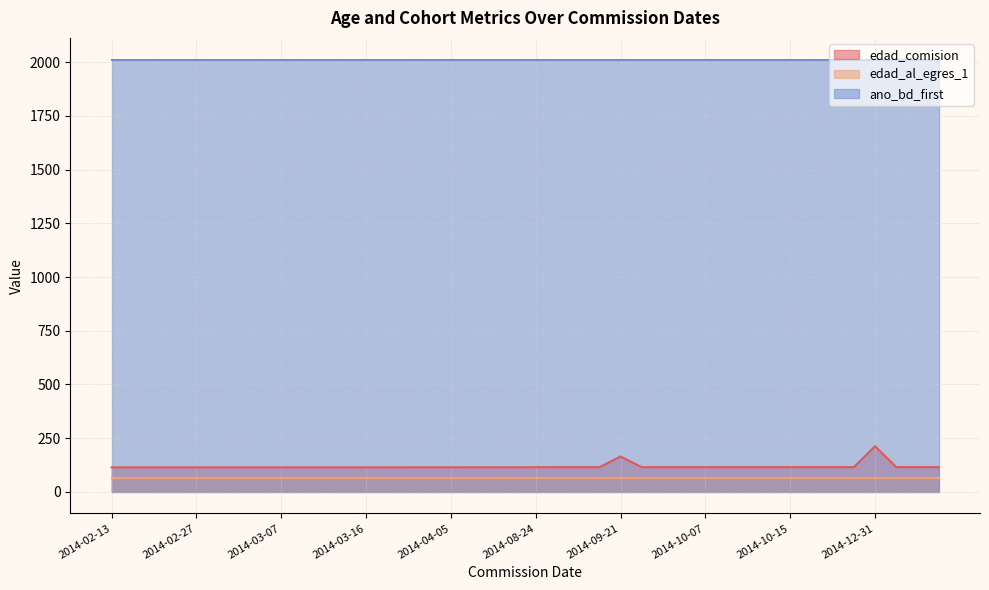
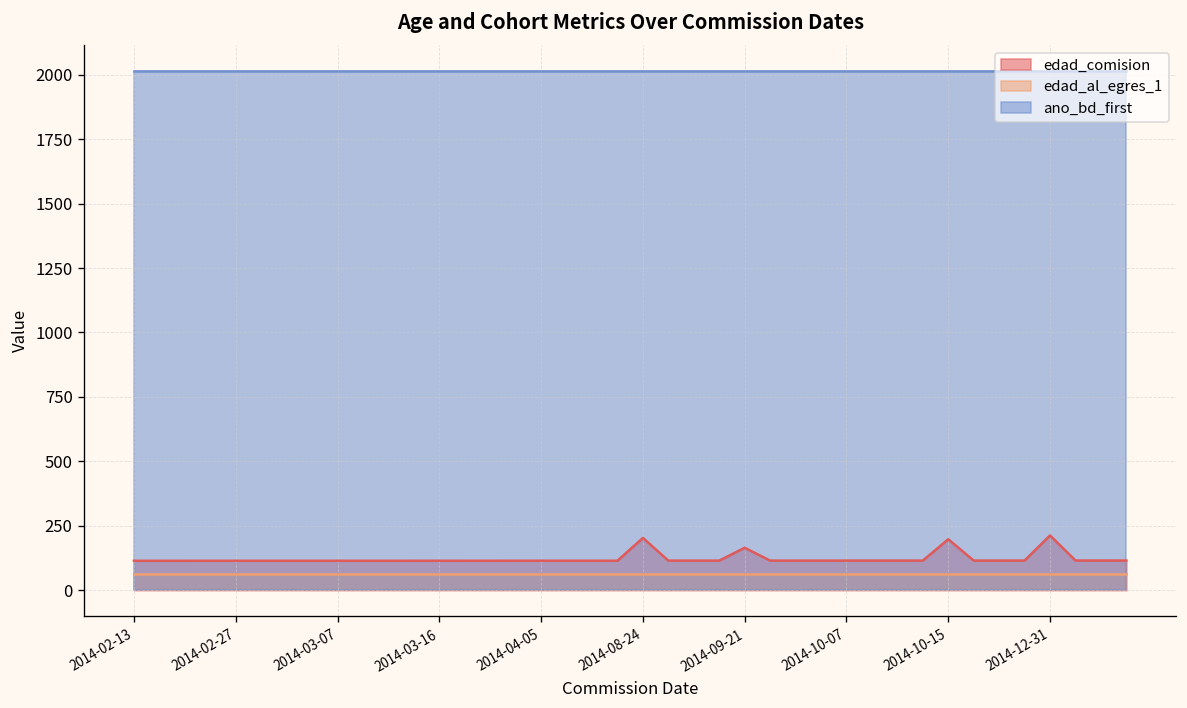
  {
    "edad_comision": {
      "2014-02-13": 110,
      "2014-03-16": 110,
      "2014-04-05": 110,
-     "2014-08-24": 110,
+     "2014-08-24": 200,
      "2014-09-21": 160,
      "2014-10-07": 110,
-     "2014-10-15": 110,
+     "2014-10-15": 200,
      "2014-12-31": 210
    },
    "edad_al_egres_1": {
      "2014-02-13": 60,
      "2014-03-16": 60,
      "2014-04-05": 60,
      "2014-08-24": 60,
      "2014-09-21": 60,
      "2014-10-07": 60,
      "2014-10-15": 60,
      "2014-12-31": 60
    },
    "ano_bd_first": {
      "2014-02-13": 2010,
      "2014-03-16": 2010,
      "2014-04-05": 2010,
      "2014-08-24": 2010,
      "2014-09-21": 2010,
      "2014-10-07": 2010,
      "2014-10-15": 2010
    }
  }
